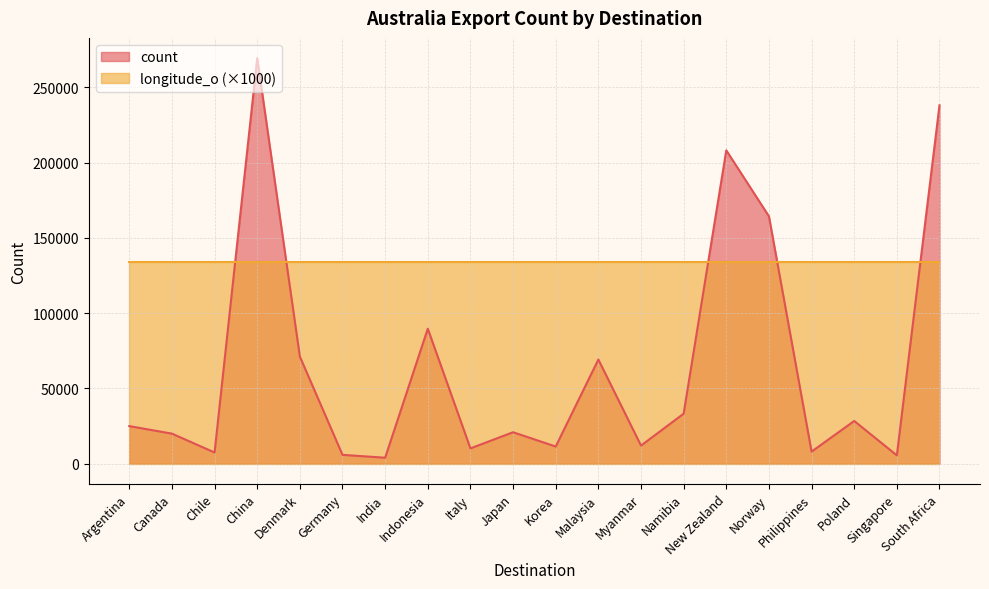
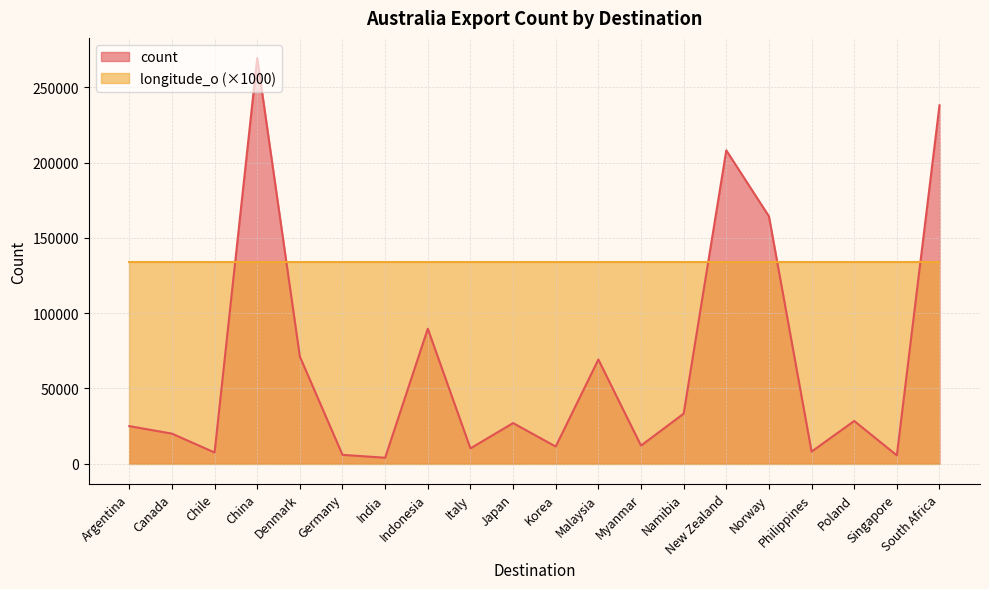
  {
    "count": {
      "Argentina": 25000,
      "Canada": 20000,
      "Chile": 7000,
      "Denmark": 71000,
      "Germany": 6000,
      "India": 4000,
      "Indonesia": 90000,
      "Italy": 10000,
-     "Japan": 21000,
+     "Japan": 27000,
      "Korea": 11000,
      "Malaysia": 69000,
      "Myanmar": 12000,
      "Namibia": 33000,
      "New Zealand": 208000,
      "Norway": 164000,
      "Philippines": 8000,
      "Poland": 28000,
      "Singapore": 5000,
      "South Africa": 238000
    },
    "longitude_o (×1000)": {
      "Argentina": 134000,
      "Canada": 134000,
      "Chile": 134000,
      "China": 134000,
      "Denmark": 134000,
      "Germany": 134000,
      "India": 134000,
      "Indonesia": 134000,
      "Italy": 134000,
      "Japan": 134000,
      "Korea": 134000,
      "Malaysia": 134000,
      "Myanmar": 134000,
      "Namibia": 134000,
      "New Zealand": 134000,
      "Norway": 134000,
      "Philippines": 134000,
      "Poland": 134000,
      "Singapore": 134000,
      "South Africa": 134000
    }
  }
